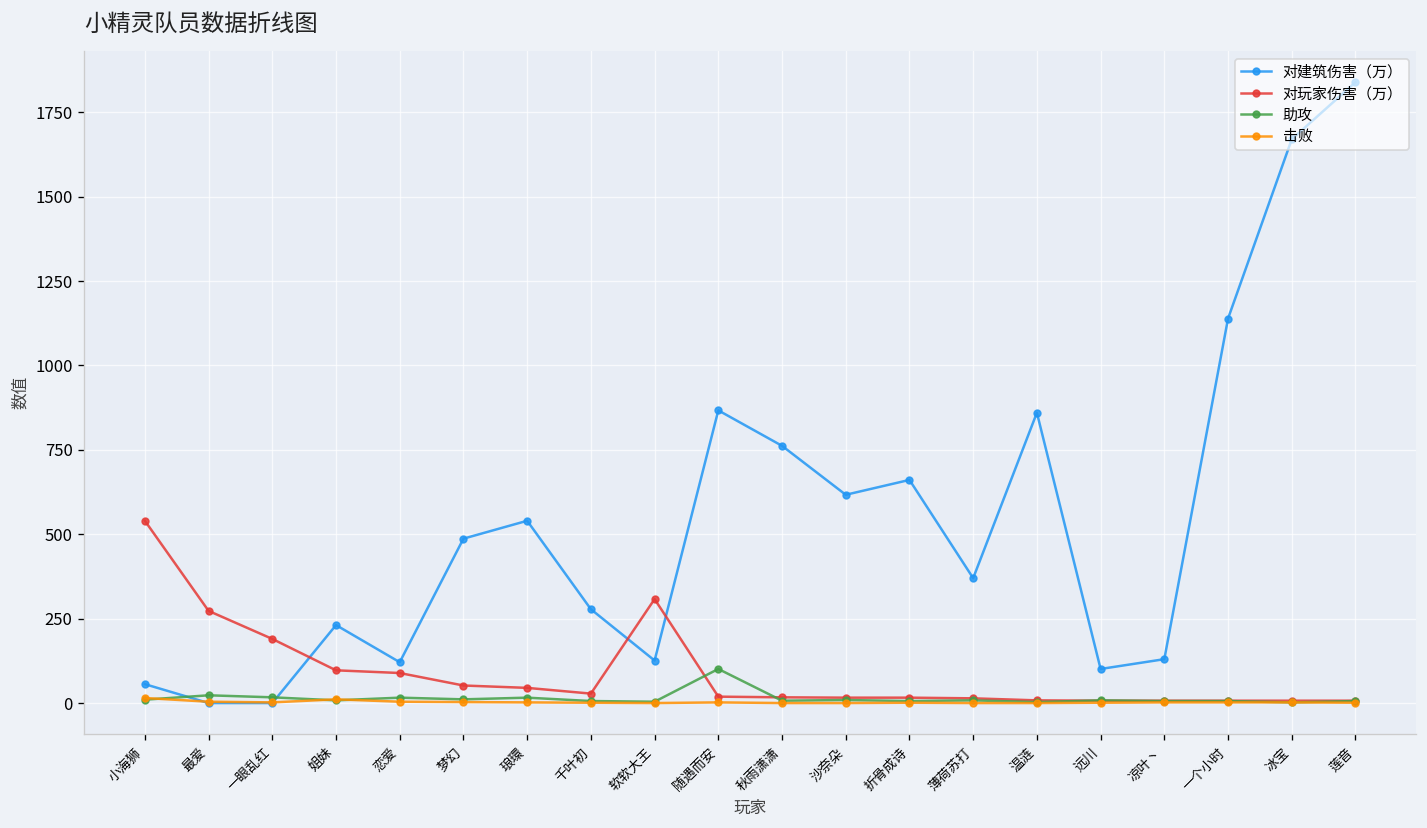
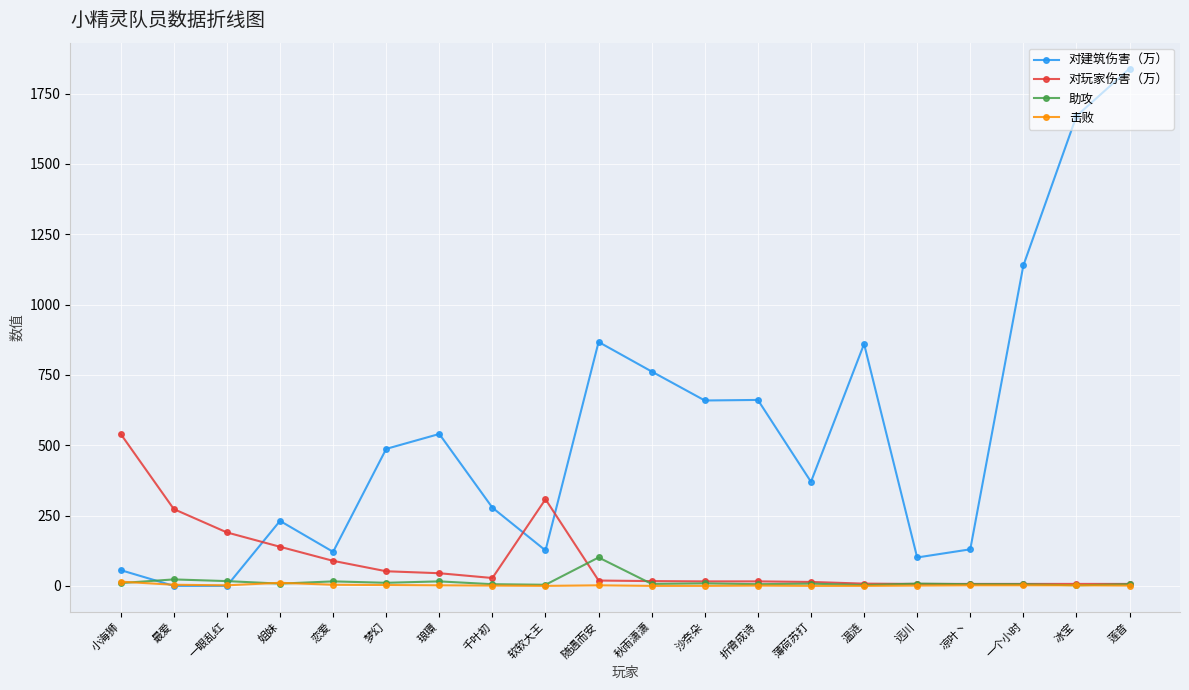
  {
    "对建筑伤害（万）": {
      "小海狮": 60,
      "姐妹": 230,
      "恋爱": 120,
      "梦幻": 490,
      "琅環": 540,
      "千叶初": 280,
      "软软大王": 130,
      "随遇而安": 870,
      "秋雨潇潇": 760,
-     "沙奈朵": 620,
+     "沙奈朵": 660,
      "折骨成诗": 660,
      "薄荷苏打": 370,
      "温涟": 860,
      "远川": 100,
      "凉叶丶": 130,
      "一个小时": 1140
    },
    "对玩家伤害（万）": {
      "小海狮": 540,
      "最爱": 270,
      "一眼乱红": 190,
-     "姐妹": 100,
+     "姐妹": 140,
      "恋爱": 90,
      "梦幻": 50,
      "琅環": 50,
      "千叶初": 30,
      "软软大王": 310,
      "随遇而安": 20,
      "秋雨潇潇": 20,
      "折骨成诗": 20
    },
    "助攻": {
      "最爱": 20,
      "一眼乱红": 20,
      "恋爱": 20,
      "琅環": 20,
      "随遇而安": 100
    },
    "击败": {
      "恋爱": 0,
      "琅環": 0,
      "随遇而安": 0
    }
  }
